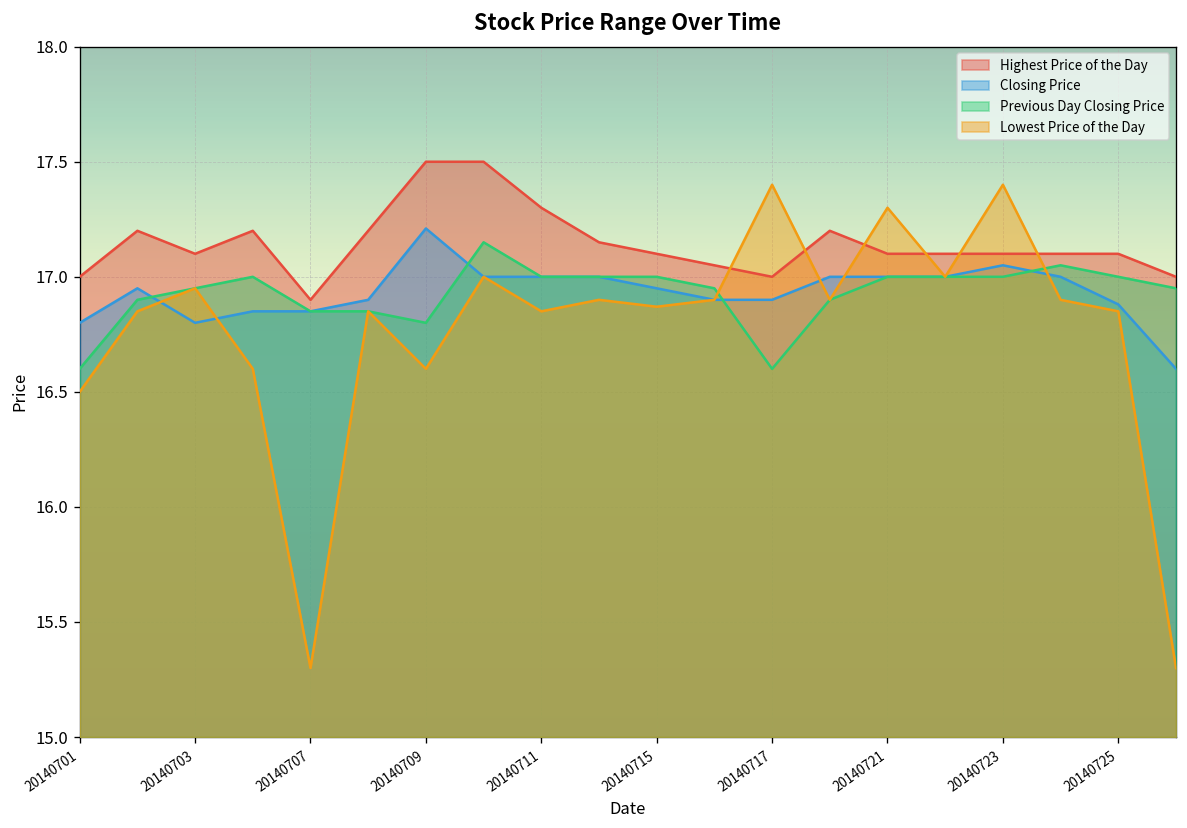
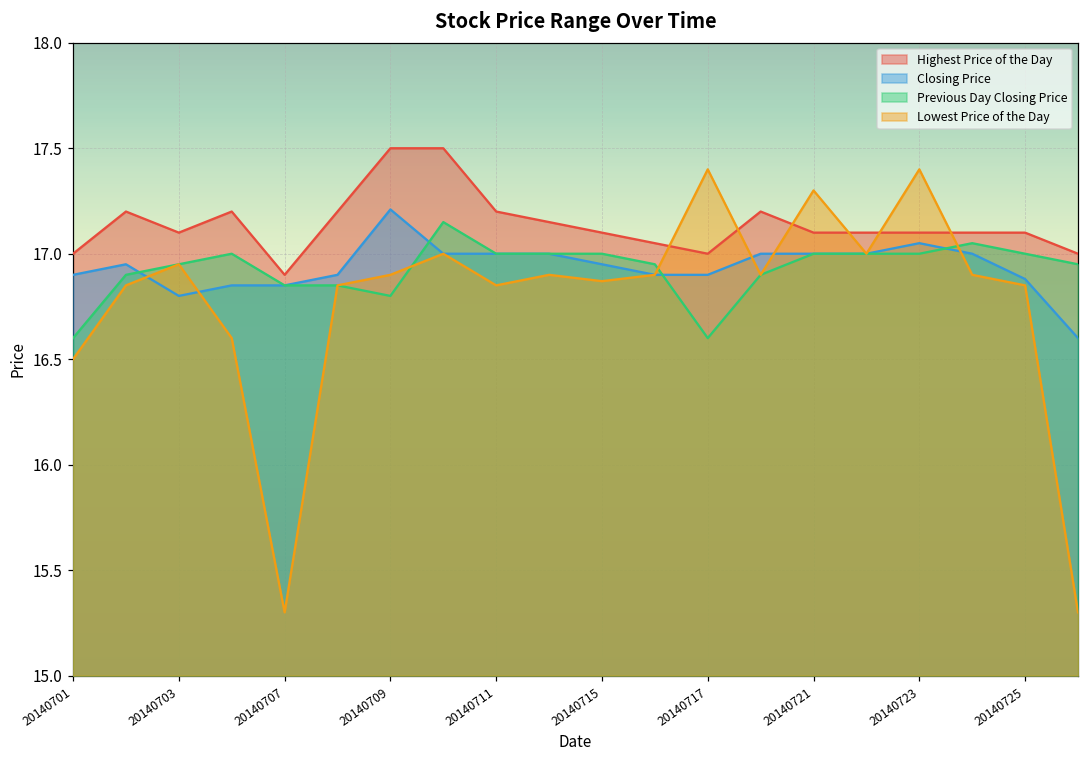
  {
    "Highest Price of the Day": {
      "20140701": 17.0,
      "20140703": 17.1,
      "20140707": 16.9,
      "20140709": 17.5,
-     "20140711": 17.3,
+     "20140711": 17.2,
      "20140715": 17.1,
      "20140717": 17.0,
      "20140721": 17.1,
      "20140723": 17.1,
      "20140725": 17.1
    },
    "Closing Price": {
-     "20140701": 16.8,
+     "20140701": 16.9,
      "20140703": 16.8,
      "20140709": 17.2,
      "20140715": 16.95,
      "20140717": 16.9,
      "20140723": 17.05,
      "20140725": 16.88
    },
    "Previous Day Closing Price": {
      "20140701": 16.6,
      "20140709": 16.8,
      "20140715": 17.0,
      "20140717": 16.6,
      "20140723": 17.0,
      "20140725": 17.0
    },
    "Lowest Price of the Day": {
      "20140701": 16.5,
      "20140707": 15.3,
-     "20140709": 16.6,
+     "20140709": 16.9,
      "20140711": 16.85,
      "20140715": 16.87,
      "20140717": 17.4,
      "20140721": 17.3,
      "20140723": 17.4,
      "20140725": 16.85
    }
  }
